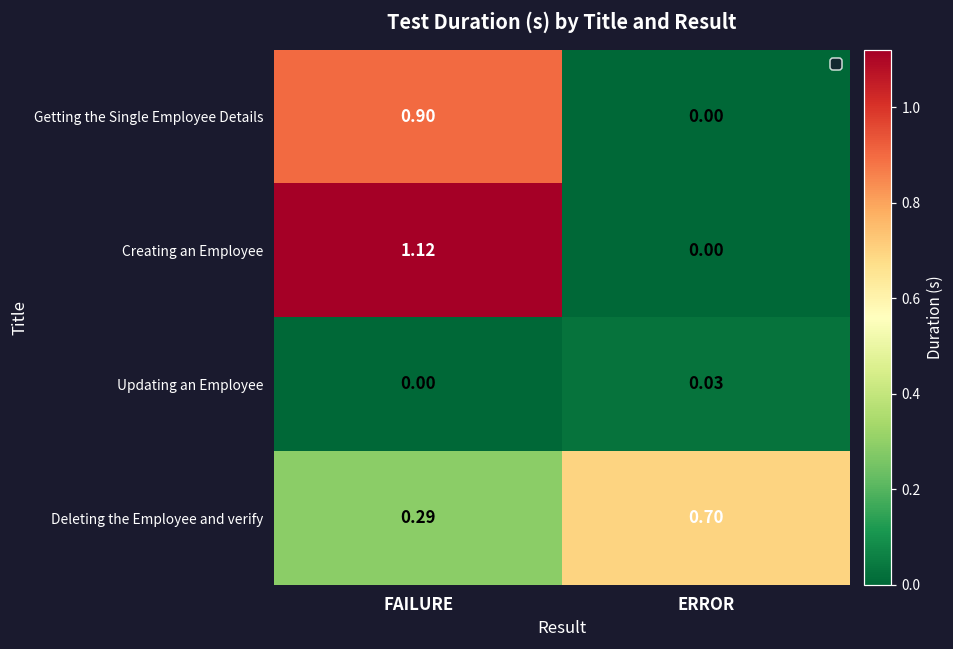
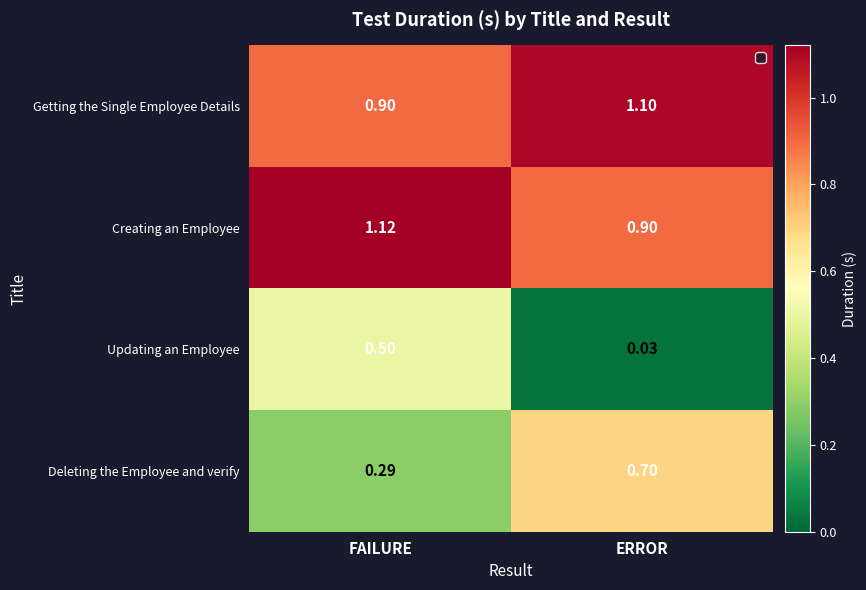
  {
    "Getting the Single Employee Details": {
      "FAILURE": 0.90,
-     "ERROR": 0.00
+     "ERROR": 1.10
    },
    "Creating an Employee": {
      "FAILURE": 1.12,
-     "ERROR": 0.00
+     "ERROR": 0.90
    },
    "Updating an Employee": {
-     "FAILURE": 0.00,
+     "FAILURE": 0.50,
      "ERROR": 0.03
    },
    "Deleting the Employee and verify": {
      "FAILURE": 0.29,
      "ERROR": 0.70
    }
  }
